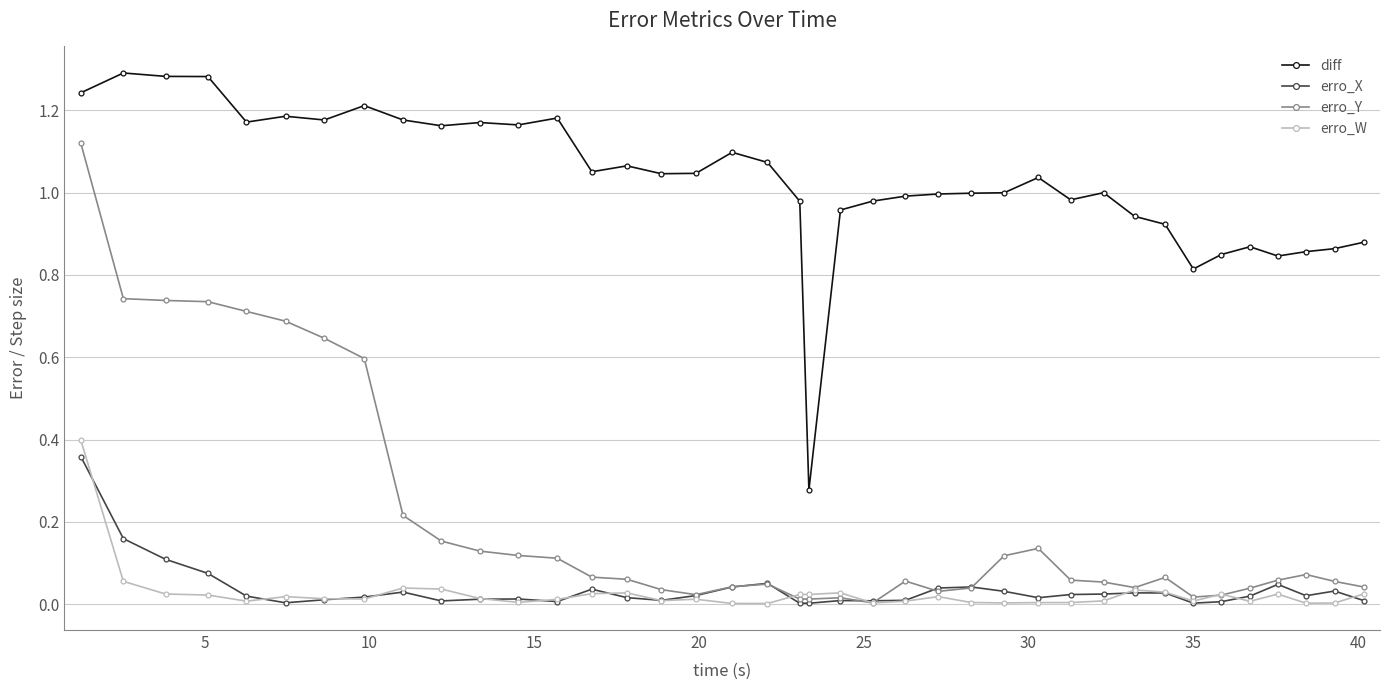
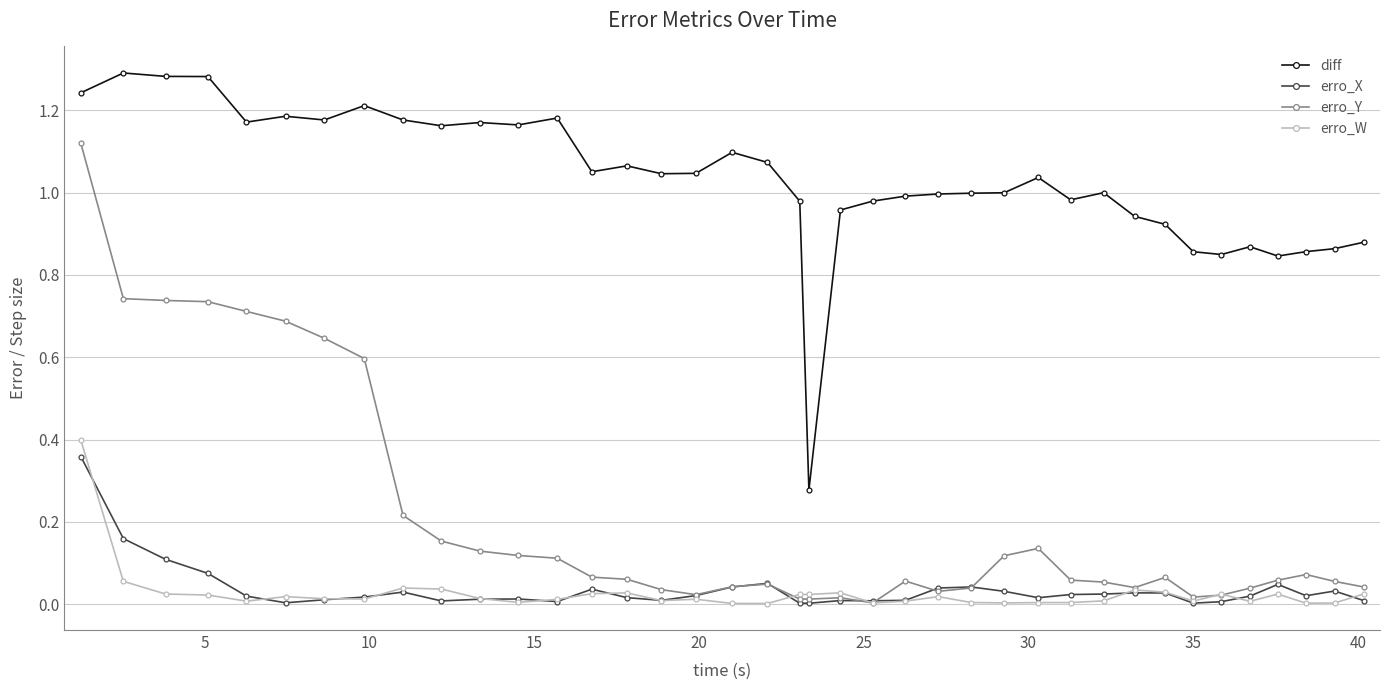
  {
    "diff": {
-     "35": 0.81
+     "35": 0.86
    },
    "erro_Y": {
      "35": 0.02
    }
  }
